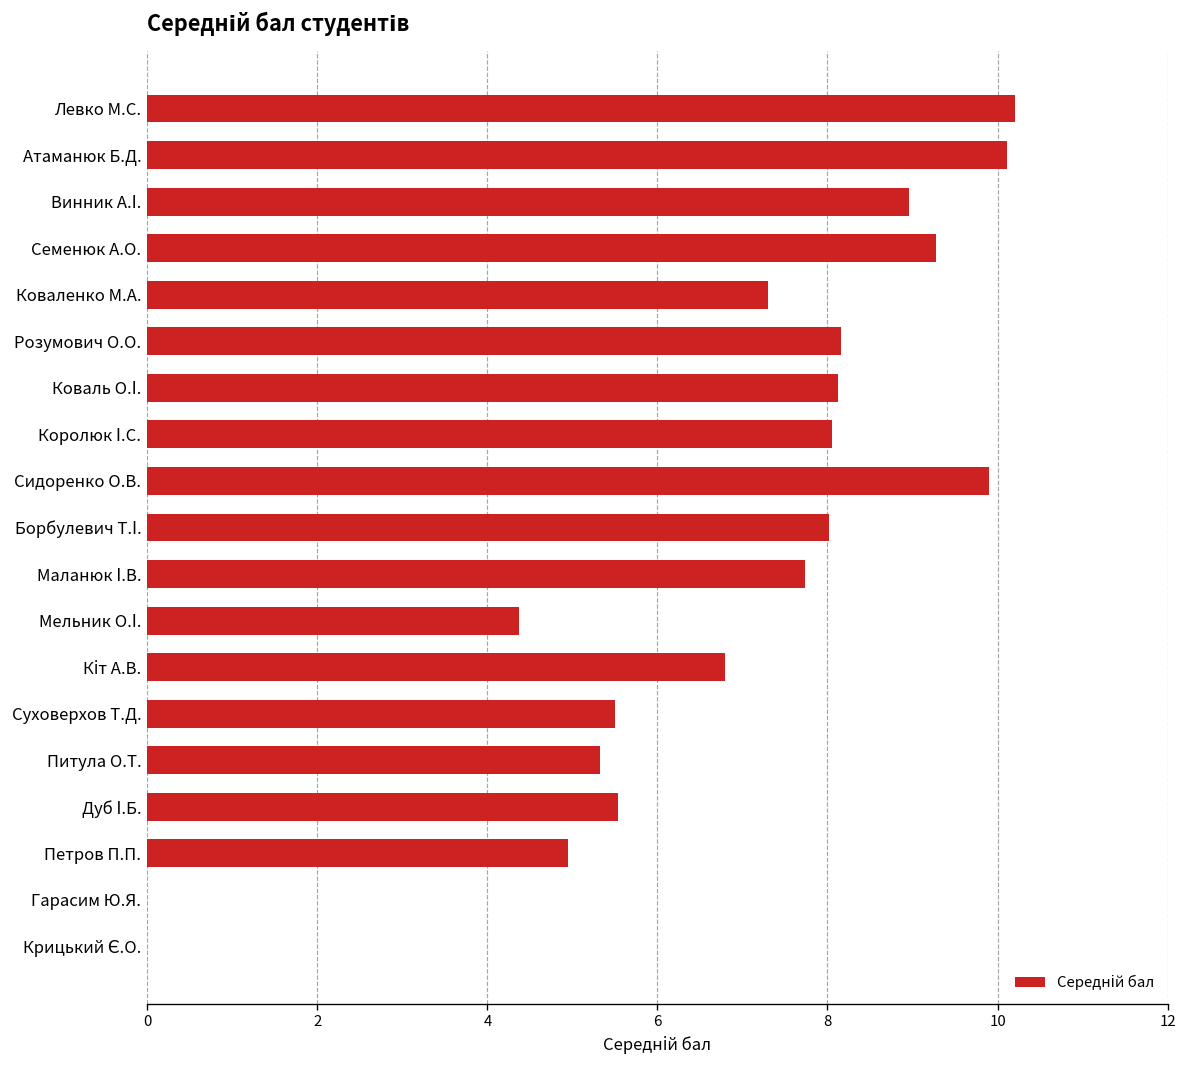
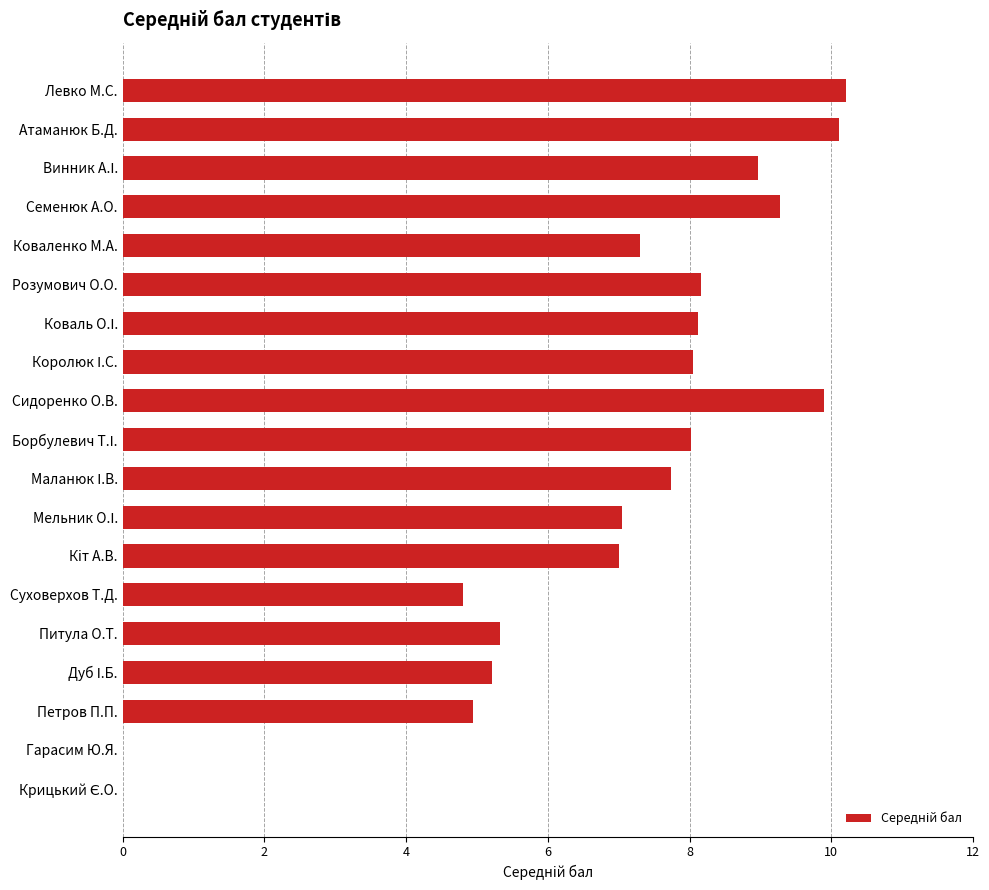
  {
    "Левко М.С.": 10.2,
    "Атаманюк Б.Д.": 10.1,
    "Винник А.І.": 9.0,
    "Семенюк А.О.": 9.3,
    "Коваленко М.А.": 7.3,
    "Розумович О.О.": 8.2,
    "Коваль О.І.": 8.1,
    "Королюк І.С.": 8.1,
    "Сидоренко О.В.": 9.9,
    "Борбулевич Т.І.": 8.0,
    "Маланюк І.В.": 7.7,
-   "Мельник О.І.": 4.4,
-   "Кіт А.В.": 6.8,
-   "Суховерхов Т.Д.": 5.5,
+   "Мельник О.І.": 7.1,
+   "Кіт А.В.": 7.0,
+   "Суховерхов Т.Д.": 4.8,
    "Питула О.Т.": 5.3,
-   "Дуб І.Б.": 5.5,
+   "Дуб І.Б.": 5.2,
    "Петров П.П.": 5.0,
    "Гарасим Ю.Я.": 0.0,
    "Крицький Є.О.": 0.0
  }
